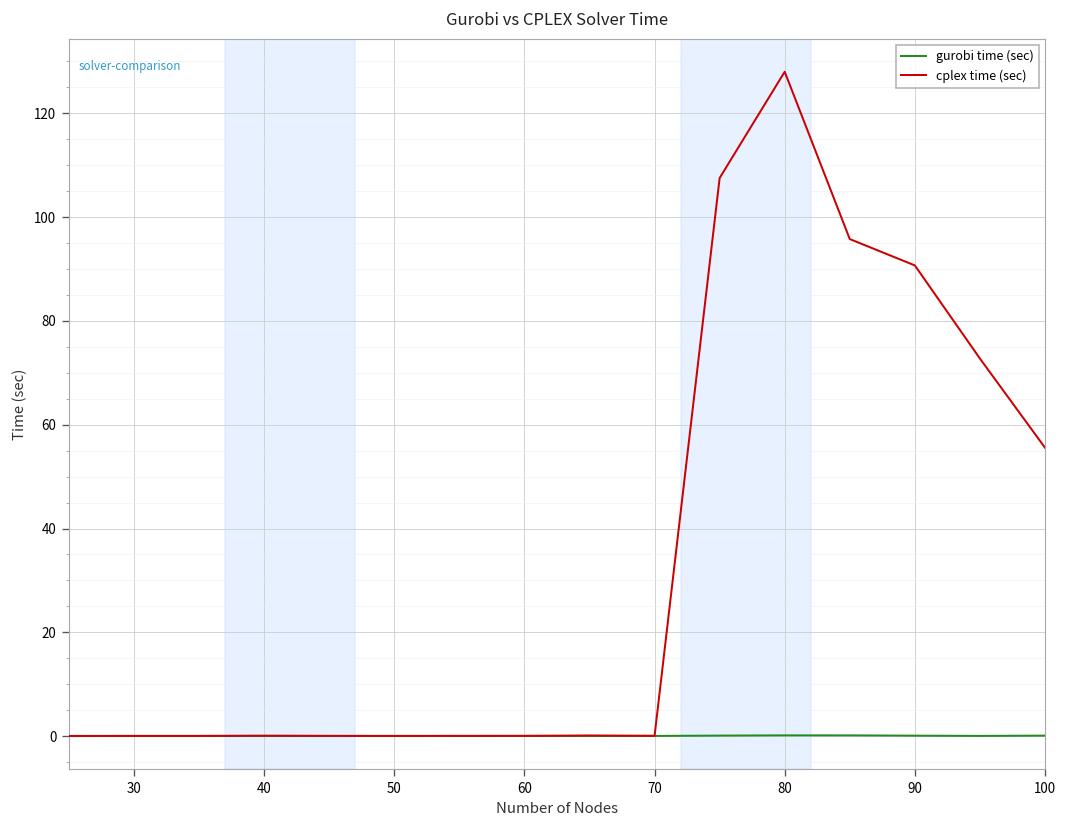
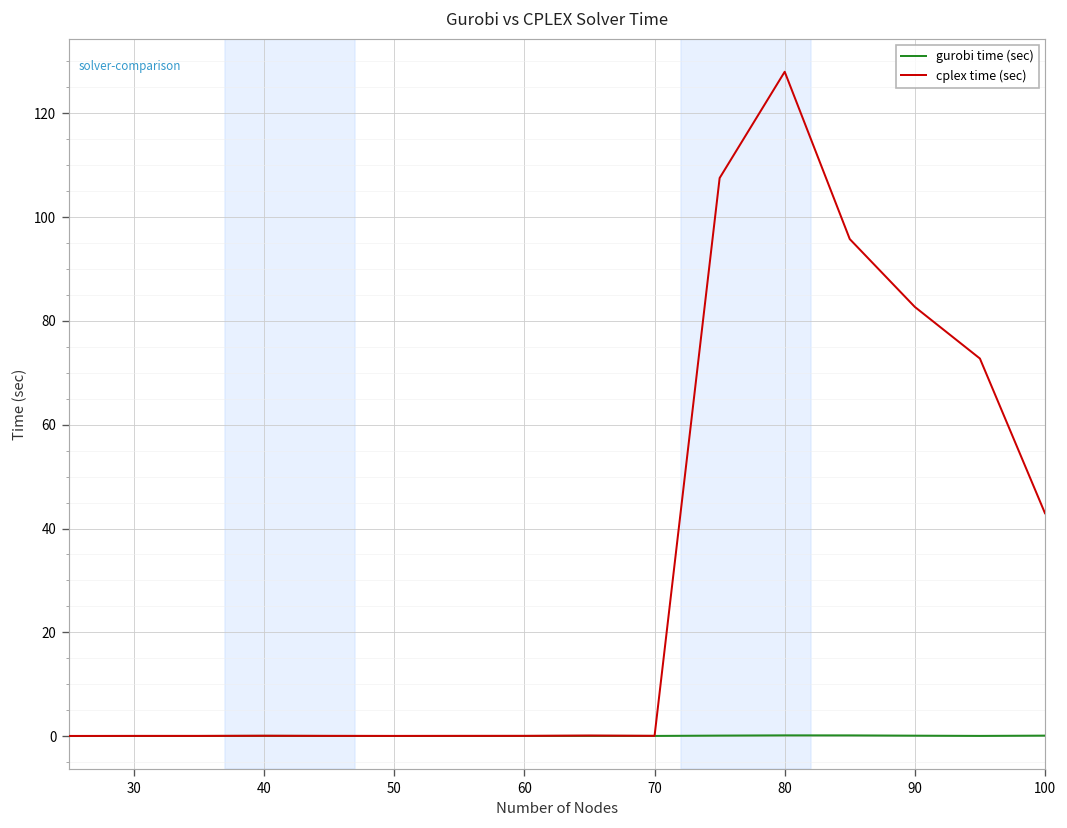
  {
    "gurobi time (sec)": {
      "80": 0,
      "90": 0,
      "100": 0
    },
    "cplex time (sec)": {
      "80": 128,
-     "90": 91,
-     "100": 56
+     "90": 83,
+     "100": 43
    }
  }
